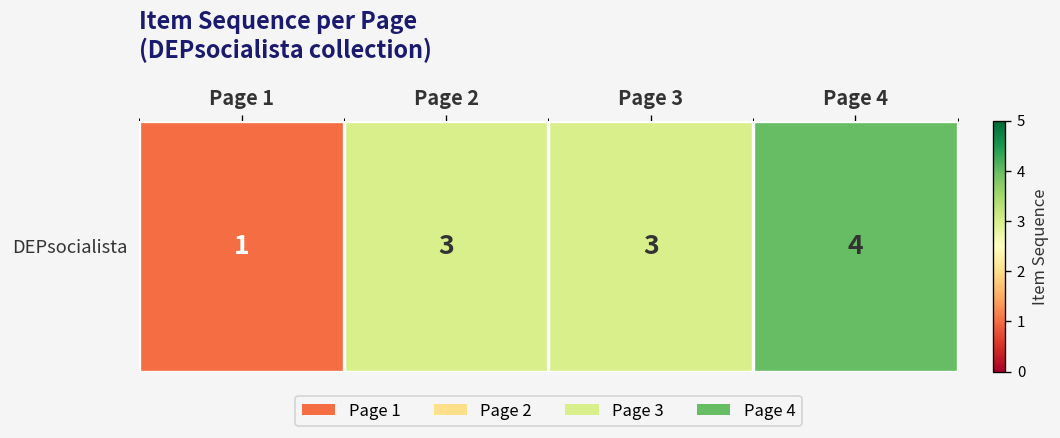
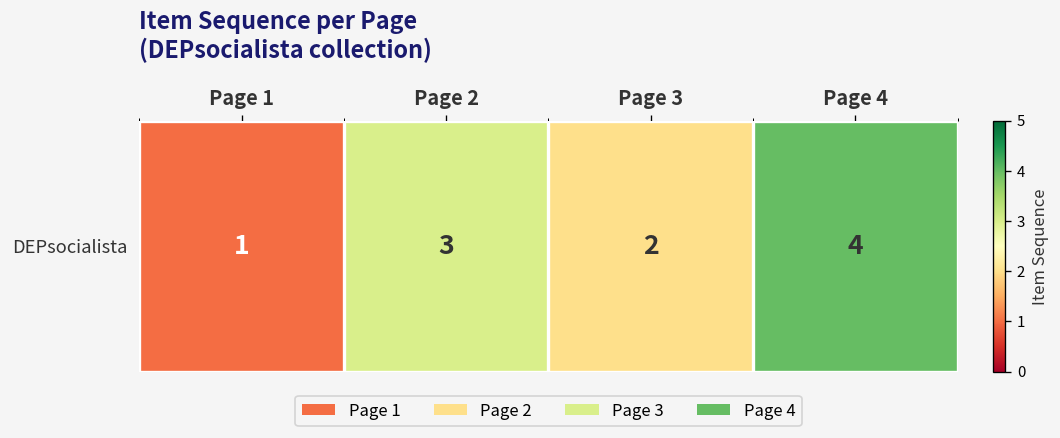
  {
    "DEPsocialista": {
      "Page 1": 1,
      "Page 2": 3,
-     "Page 3": 3,
+     "Page 3": 2,
      "Page 4": 4
    }
  }
